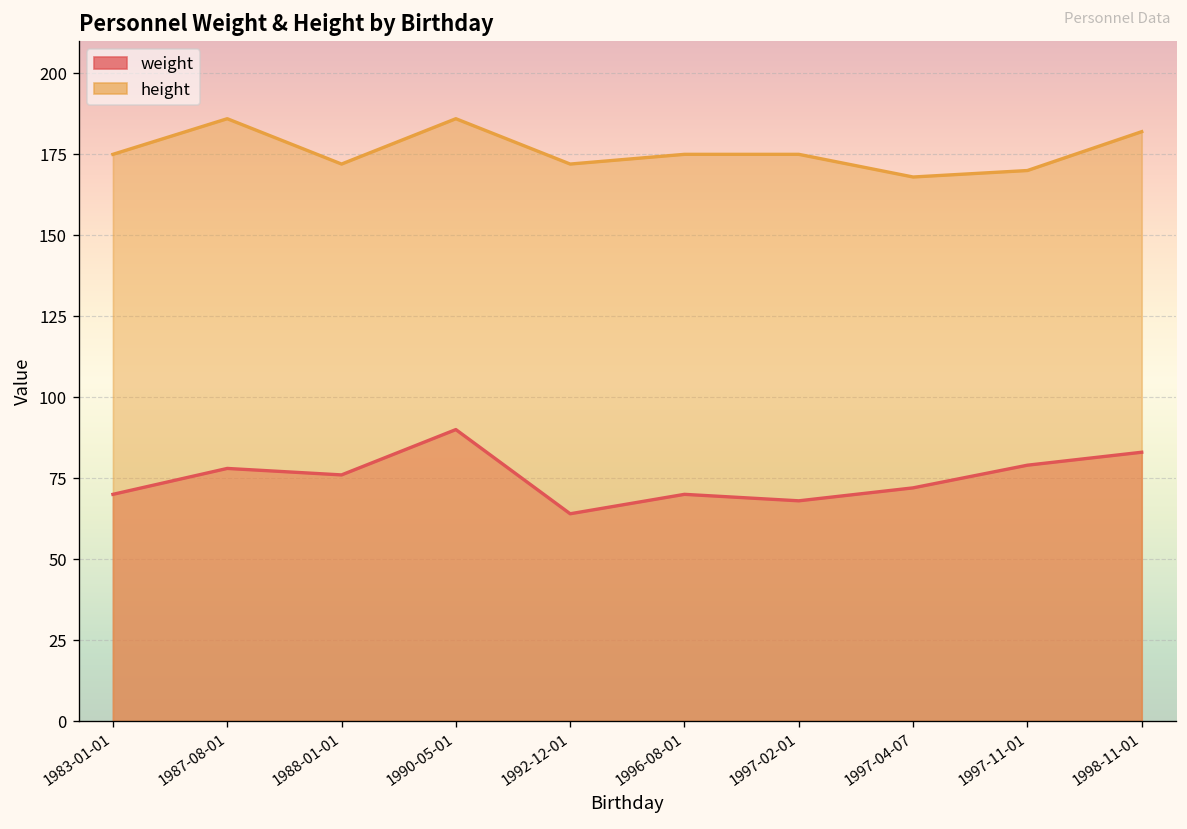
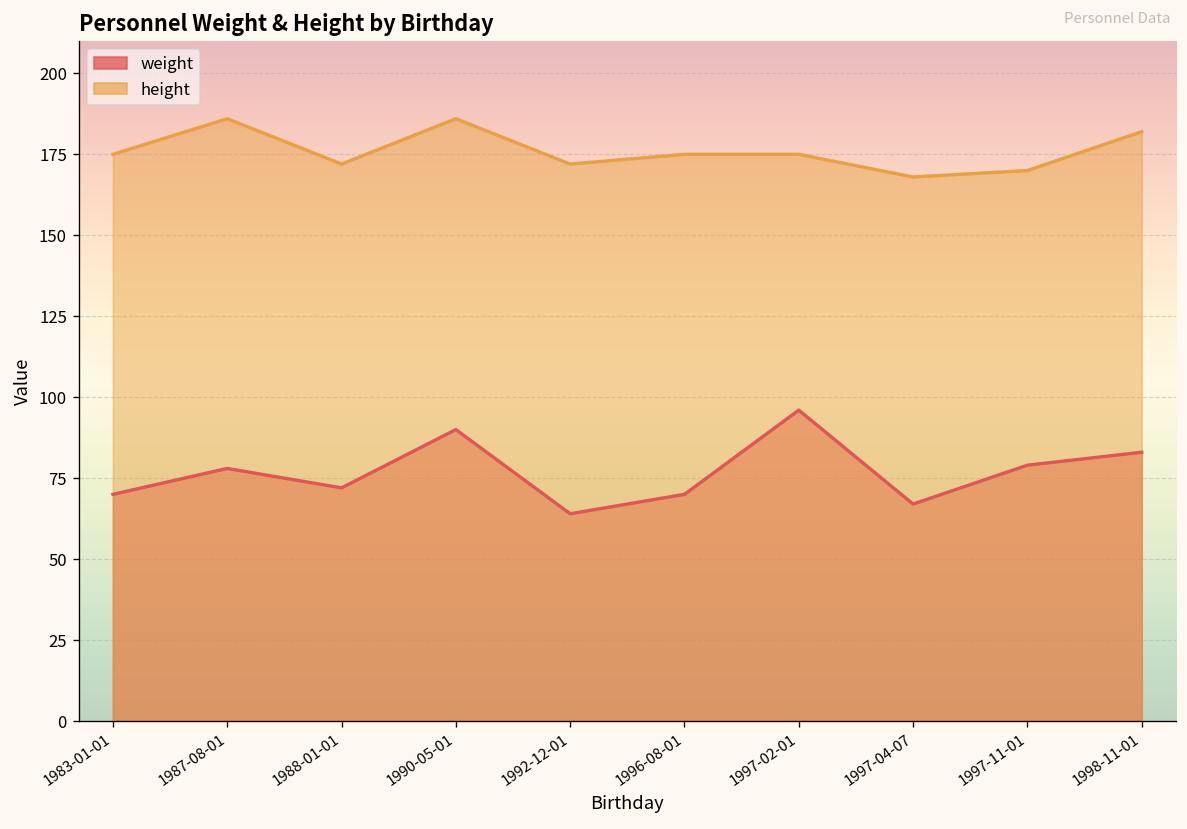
  {
    "weight": {
      "1983-01-01": 70,
      "1987-08-01": 78,
-     "1988-01-01": 76,
+     "1988-01-01": 72,
      "1990-05-01": 90,
      "1992-12-01": 64,
      "1996-08-01": 70,
-     "1997-02-01": 68,
-     "1997-04-07": 72,
+     "1997-02-01": 96,
+     "1997-04-07": 67,
      "1997-11-01": 79,
      "1998-11-01": 83
    },
    "height": {
      "1983-01-01": 175,
      "1987-08-01": 186,
      "1988-01-01": 172,
      "1990-05-01": 186,
      "1992-12-01": 172,
      "1996-08-01": 175,
      "1997-02-01": 175,
      "1997-04-07": 168,
      "1997-11-01": 170,
      "1998-11-01": 182
    }
  }
